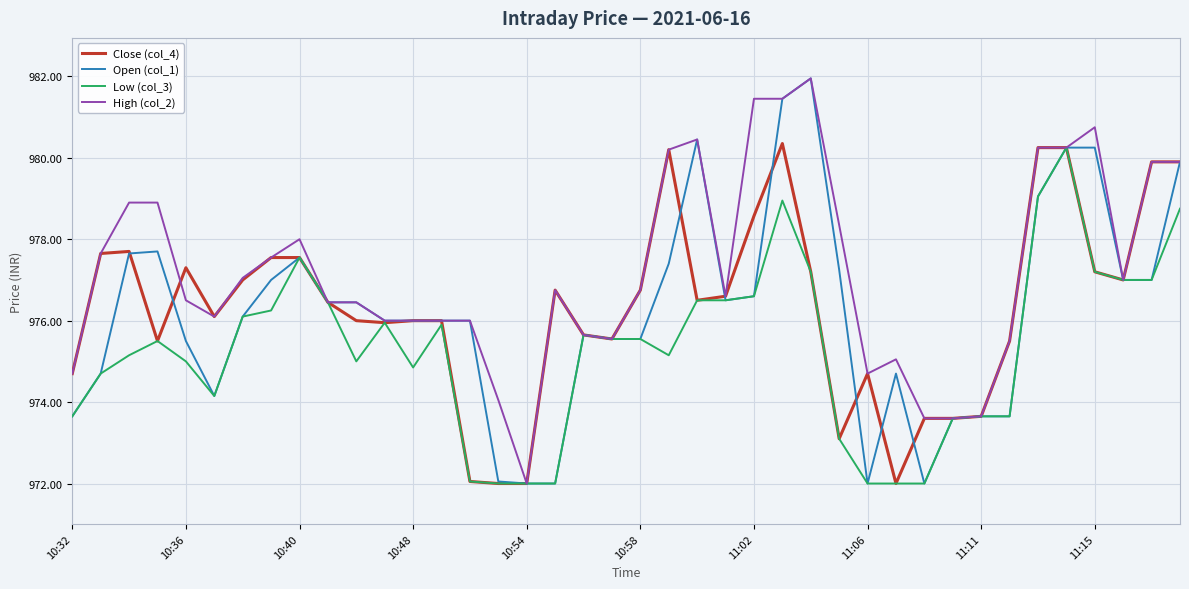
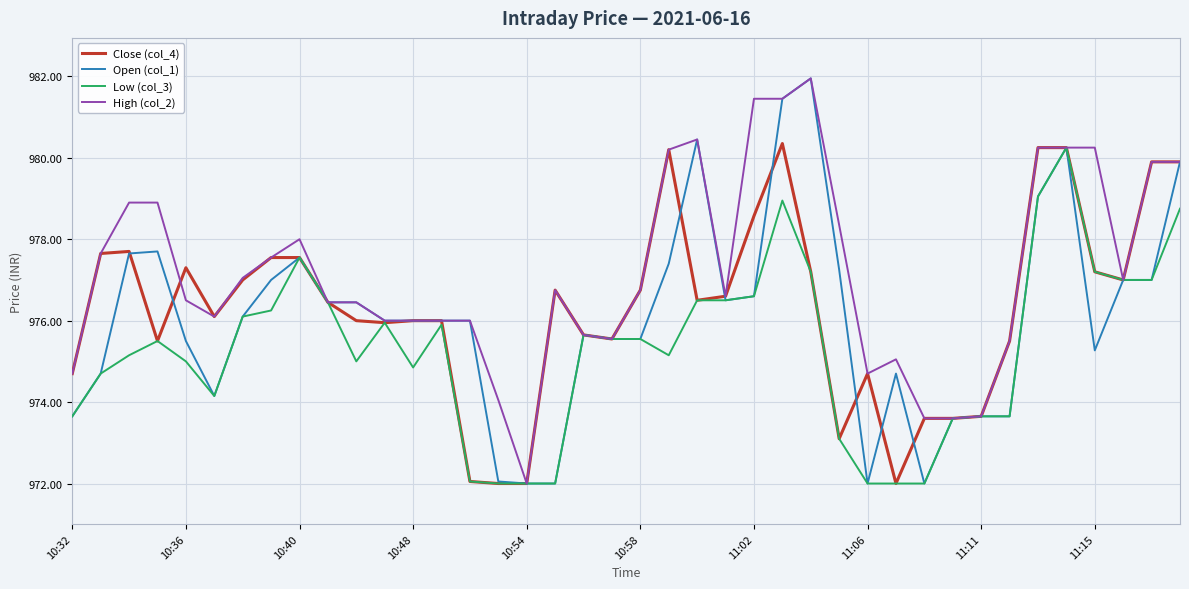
  {
    "Close (col_4)": {
      "10:36": 977.3,
      "11:02": 978.6
    },
    "Open (col_1)": {
      "10:36": 975.5,
-     "11:15": 980.3
+     "11:15": 975.3
    },
    "Low (col_3)": {
      "10:36": 975.0,
      "10:48": 974.9
    },
    "High (col_2)": {
      "10:36": 976.5,
      "10:40": 978.0,
      "11:02": 981.5,
-     "11:15": 980.8
+     "11:15": 980.3
    }
  }
